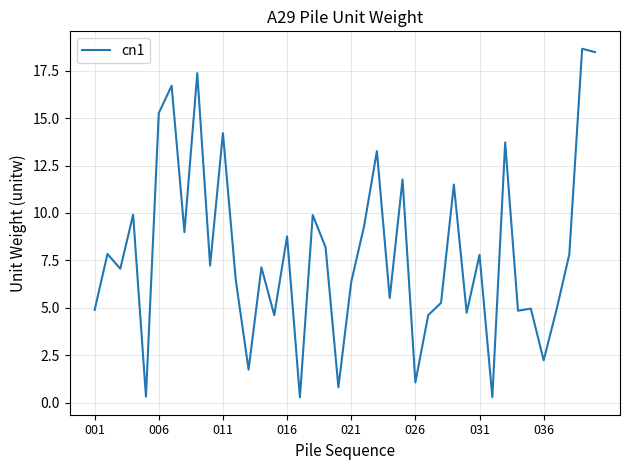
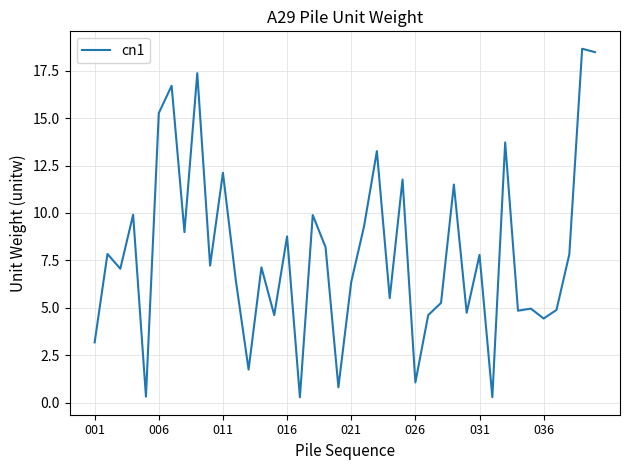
  {
-   "001": 4.9,
+   "001": 3.2,
    "006": 15.3,
-   "011": 14.2,
+   "011": 12.1,
    "016": 8.8,
    "021": 6.4,
    "026": 1.1,
    "031": 7.8,
-   "036": 2.2
+   "036": 4.4
  }
